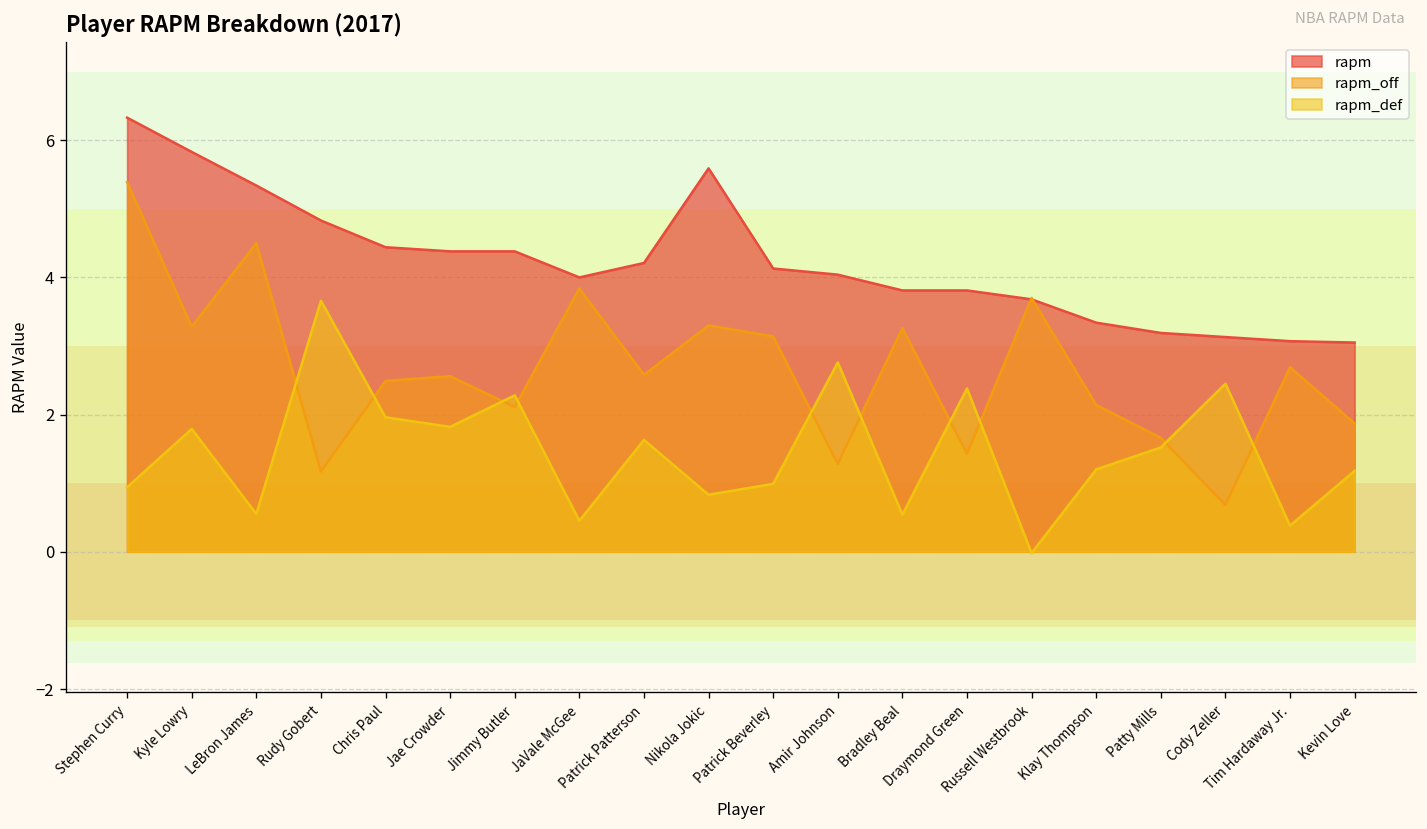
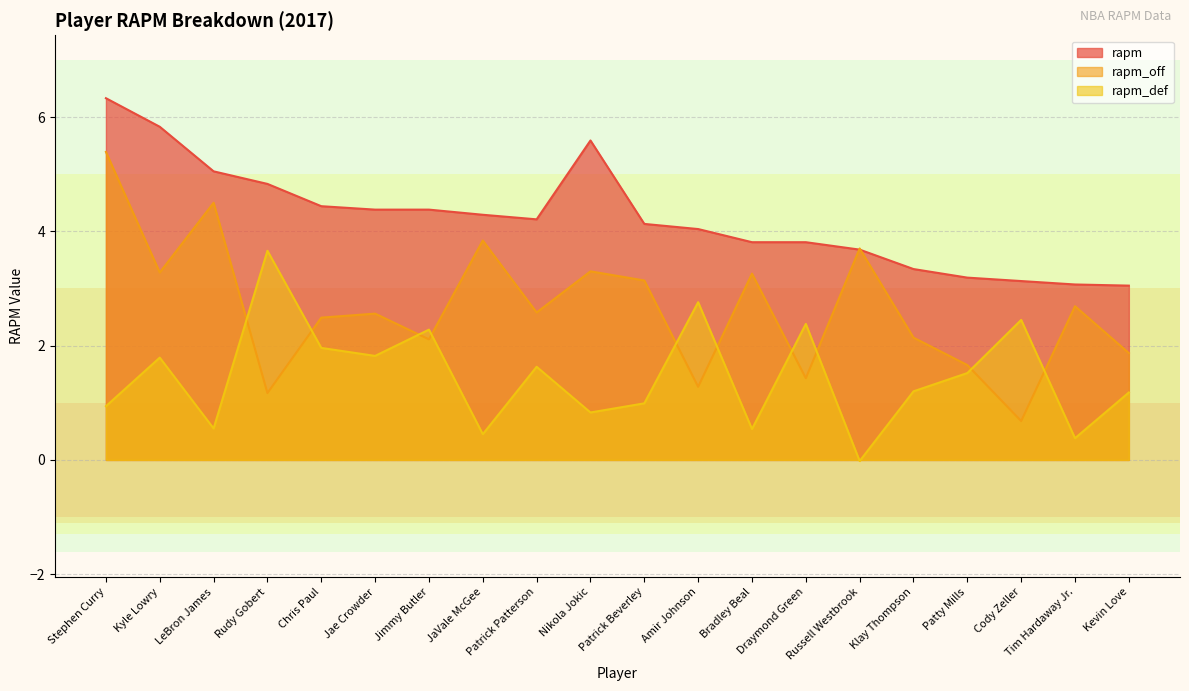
  {
    "rapm": {
      "Stephen Curry": 6.3,
      "Kyle Lowry": 5.8,
-     "LeBron James": 5.3,
+     "LeBron James": 5.1,
      "Rudy Gobert": 4.8,
      "Chris Paul": 4.4,
      "Jae Crowder": 4.4,
      "Jimmy Butler": 4.4,
-     "JaVale McGee": 4.0,
+     "JaVale McGee": 4.3,
      "Patrick Patterson": 4.2,
      "Nikola Jokic": 5.6,
      "Patrick Beverley": 4.1,
      "Amir Johnson": 4.0,
      "Bradley Beal": 3.8,
      "Draymond Green": 3.8,
      "Klay Thompson": 3.3,
      "Patty Mills": 3.2,
      "Cody Zeller": 3.1,
      "Tim Hardaway Jr.": 3.1,
      "Kevin Love": 3.1
    }
  }
